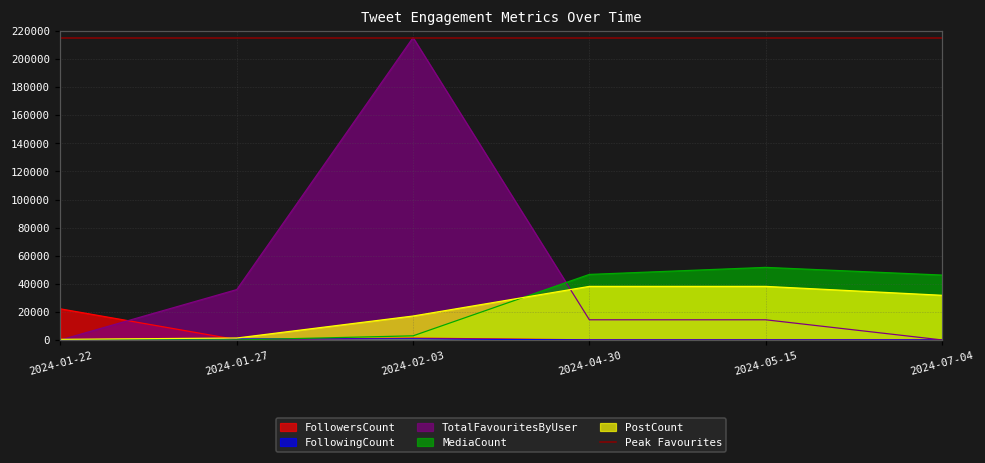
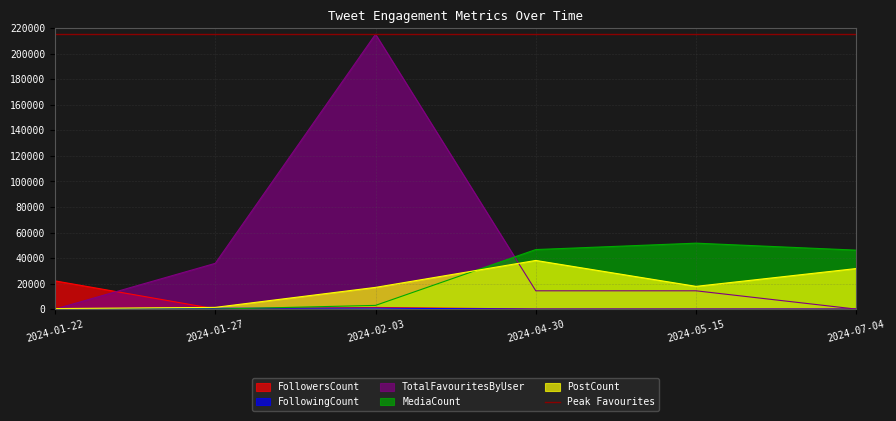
  {
    "FollowersCount": {
      "2024-01-22": 22000
    },
    "TotalFavouritesByUser": {
      "2024-01-27": 36000,
      "2024-02-03": 215000,
      "2024-04-30": 14000,
      "2024-05-15": 14000
    },
    "MediaCount": {
      "2024-04-30": 47000,
      "2024-05-15": 52000,
      "2024-07-04": 46000
    },
    "PostCount": {
      "2024-02-03": 17000,
      "2024-04-30": 38000,
-     "2024-05-15": 38000,
+     "2024-05-15": 18000,
      "2024-07-04": 32000
    }
  }
